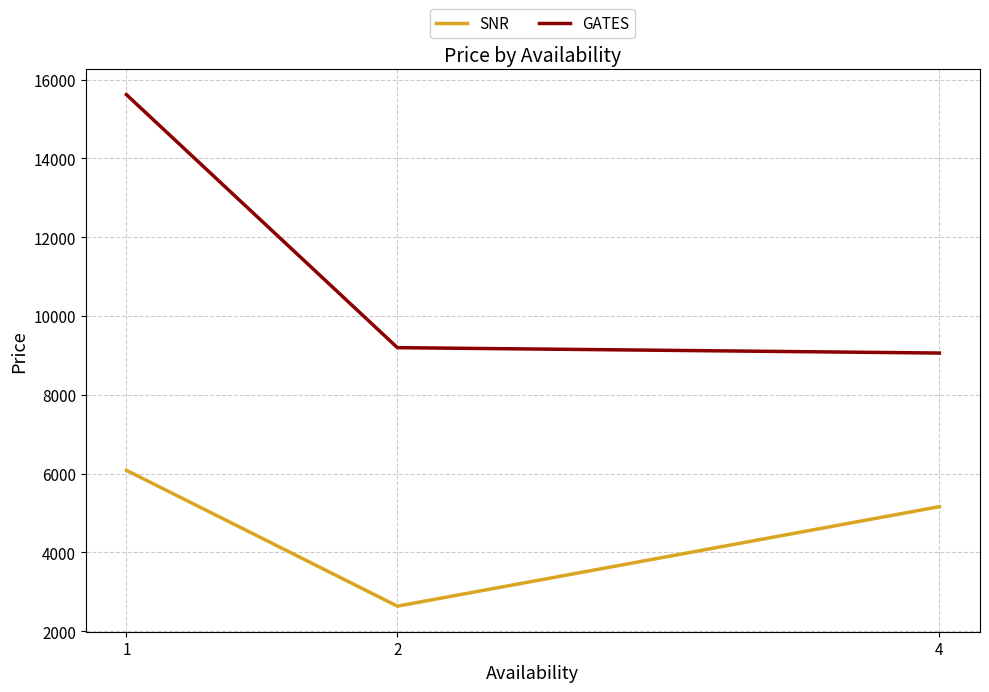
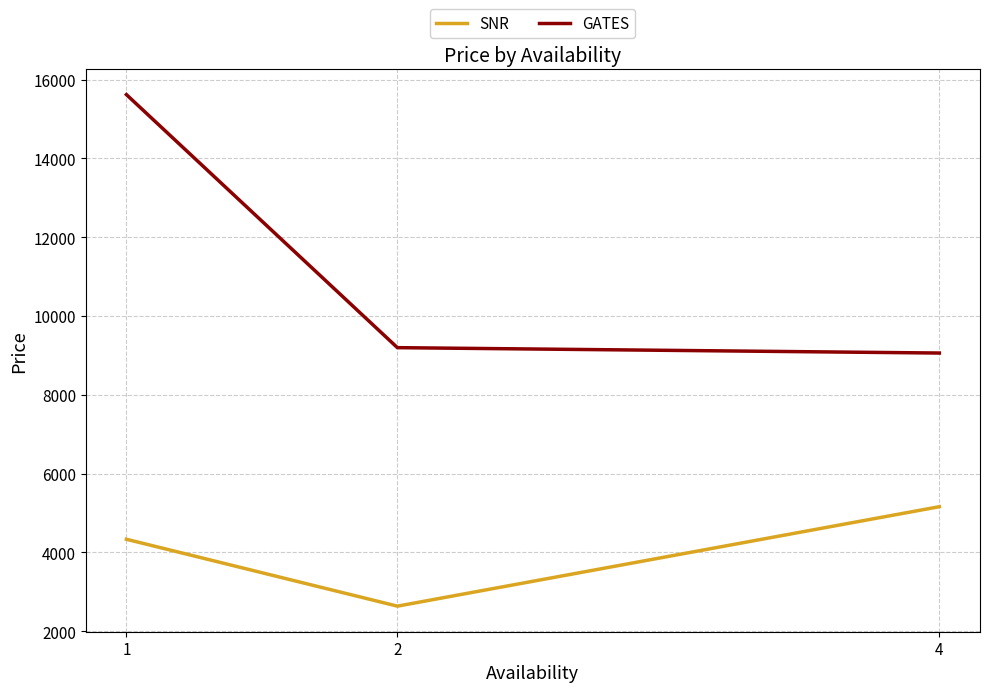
  {
    "SNR": {
-     "1": 6100,
+     "1": 4300,
      "2": 2600,
      "4": 5200
    },
    "GATES": {
      "1": 15600,
      "2": 9200,
      "4": 9100
    }
  }
